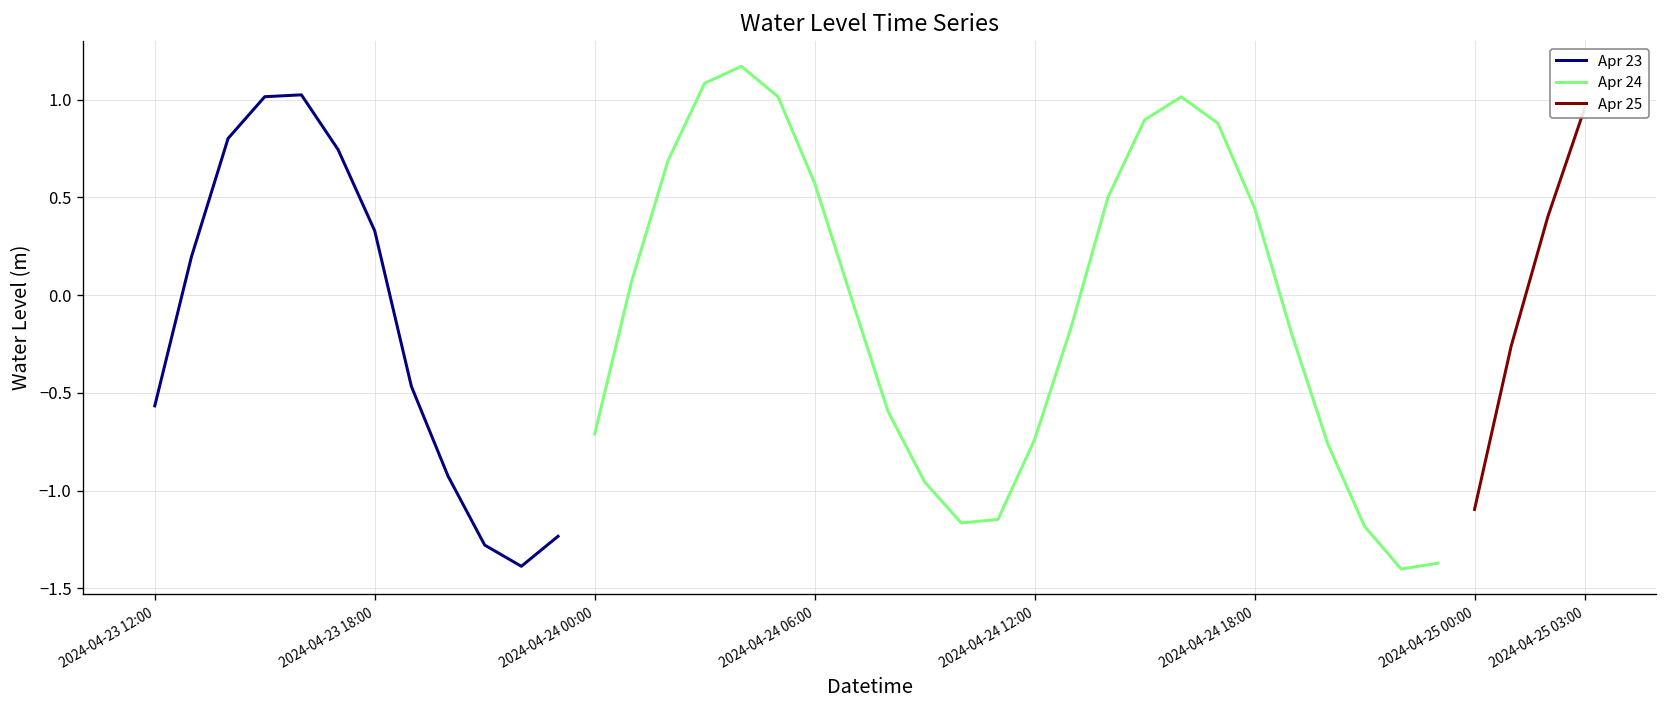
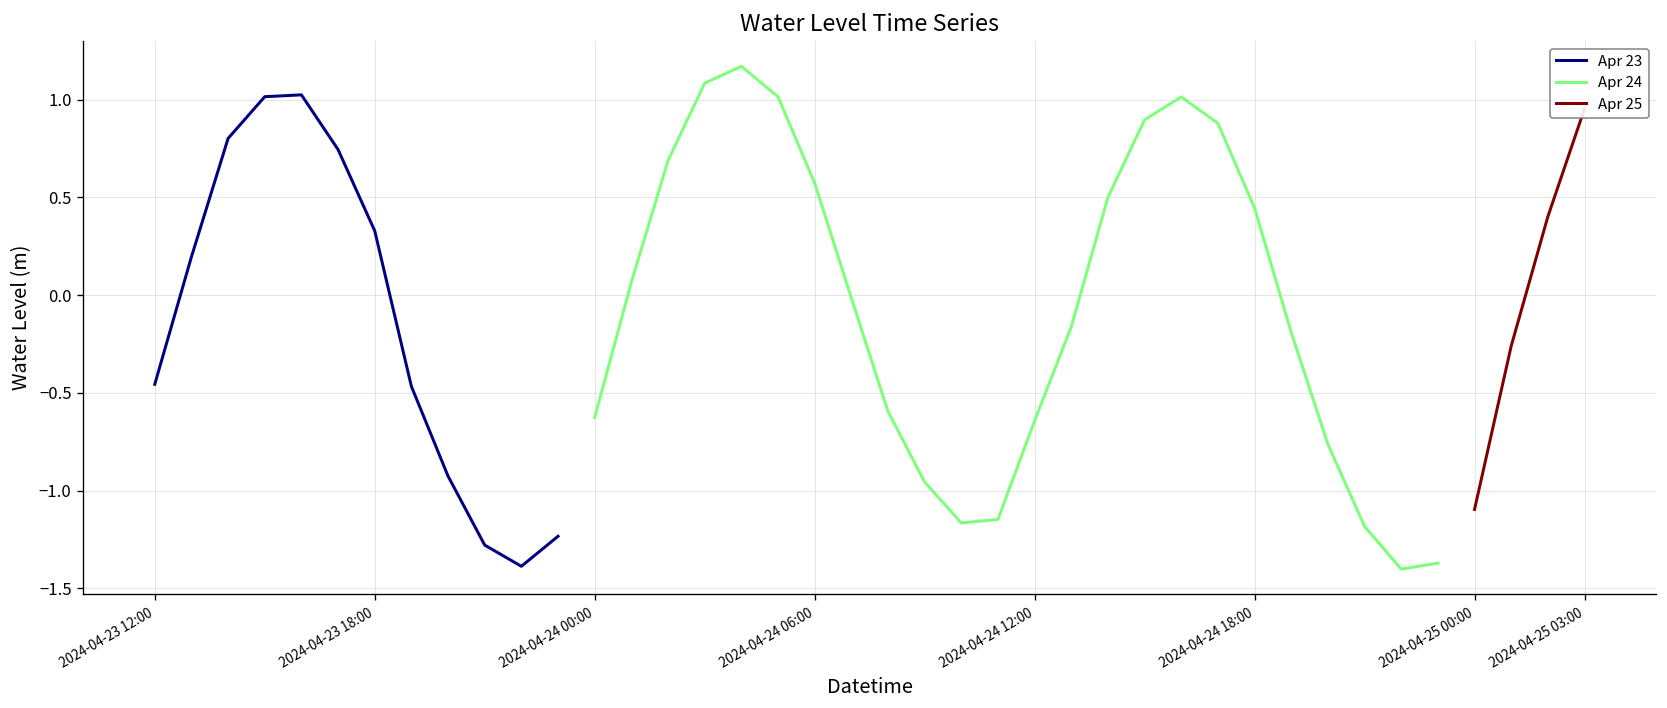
  {
    "Apr 23": {
-     "2024-04-23 12:00": -0.57,
+     "2024-04-23 12:00": -0.46,
      "2024-04-23 18:00": 0.33
    },
    "Apr 24": {
-     "2024-04-24 00:00": -0.71,
+     "2024-04-24 00:00": -0.63,
      "2024-04-24 06:00": 0.57,
-     "2024-04-24 12:00": -0.74,
+     "2024-04-24 12:00": -0.64,
      "2024-04-24 18:00": 0.45
    },
    "Apr 25": {
      "2024-04-25 00:00": -1.10
    }
  }
